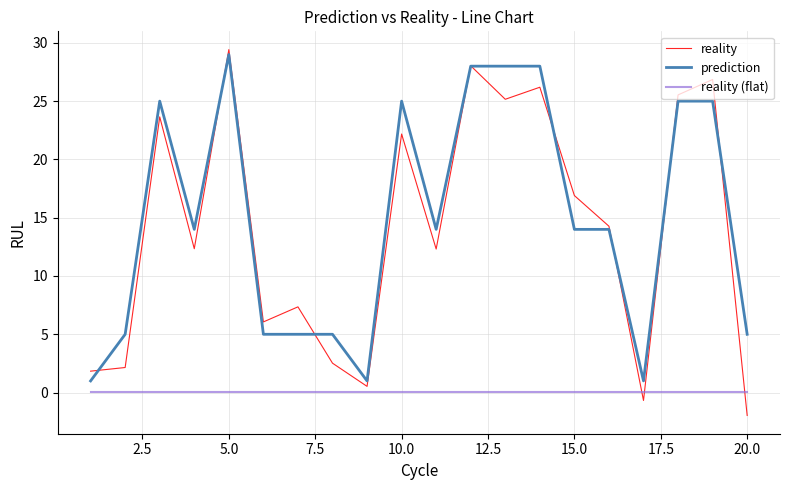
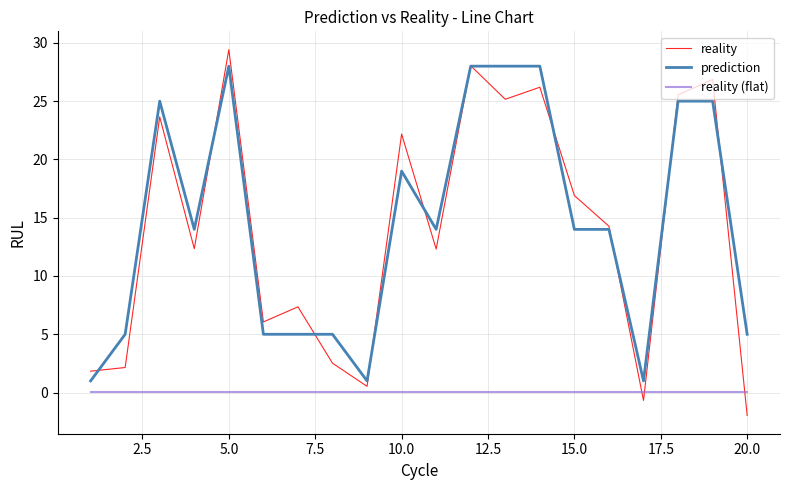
  {
    "reality": {
      "5.0": 29.4,
      "10.0": 22,
      "15.0": 17,
      "20.0": -2
    },
    "prediction": {
-     "5.0": 29,
-     "10.0": 25,
+     "5.0": 28,
+     "10.0": 19,
      "15.0": 14,
      "20.0": 5
    },
    "reality (flat)": {
      "5.0": 0,
      "10.0": 0,
      "15.0": 0,
      "20.0": 0
    }
  }
